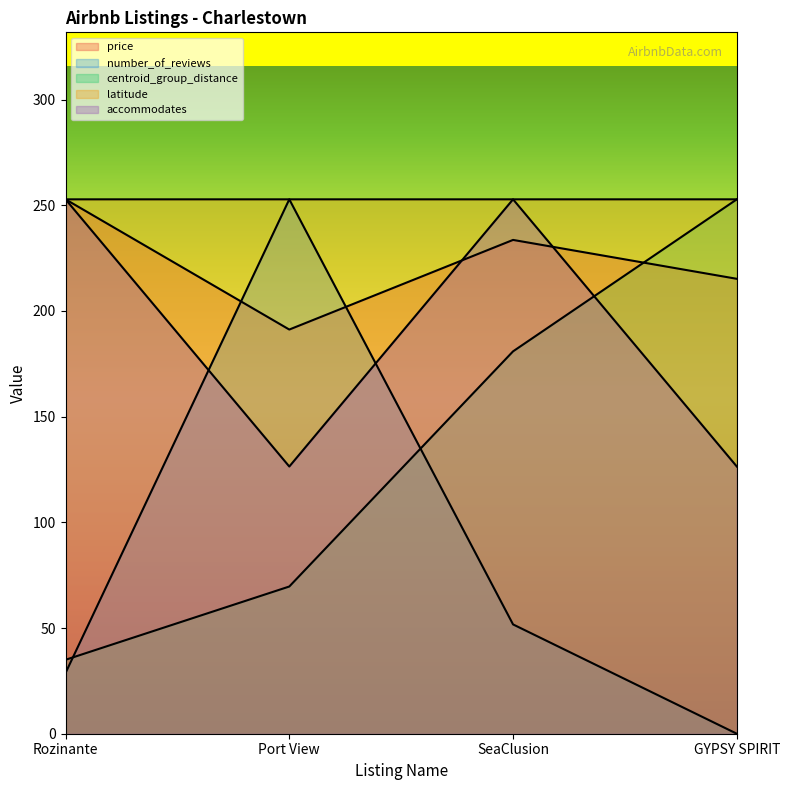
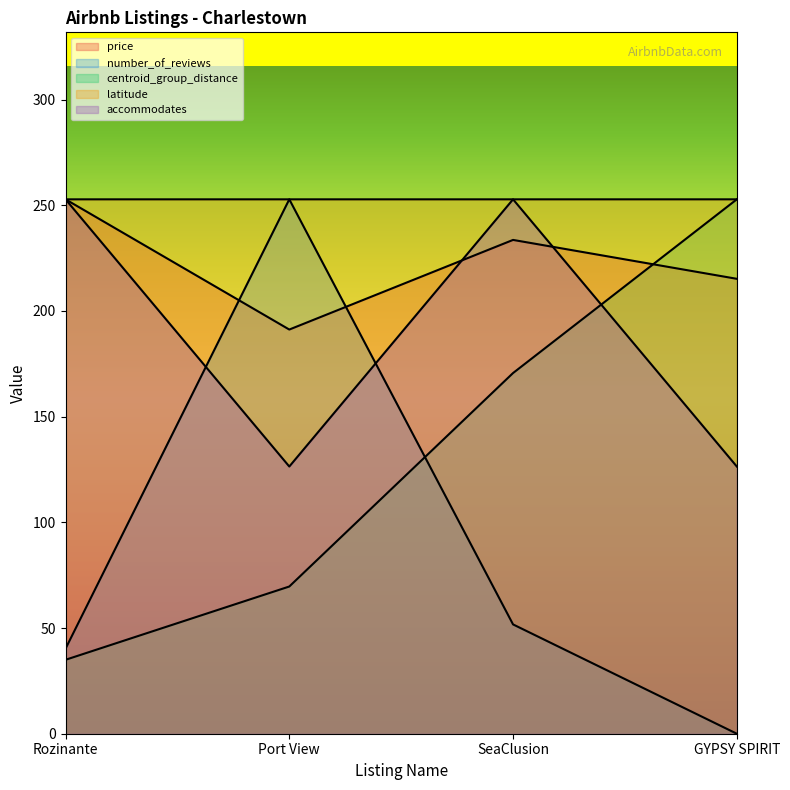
  {
    "number_of_reviews": {
-     "Rozinante": 29,
+     "Rozinante": 40,
      "SeaClusion": 52,
      "GYPSY SPIRIT": 0
    },
    "centroid_group_distance": {
      "Rozinante": 35,
      "Port View": 70,
-     "SeaClusion": 181
+     "SeaClusion": 171
    },
    "accommodates": {
      "Port View": 126,
      "GYPSY SPIRIT": 126
    }
  }
